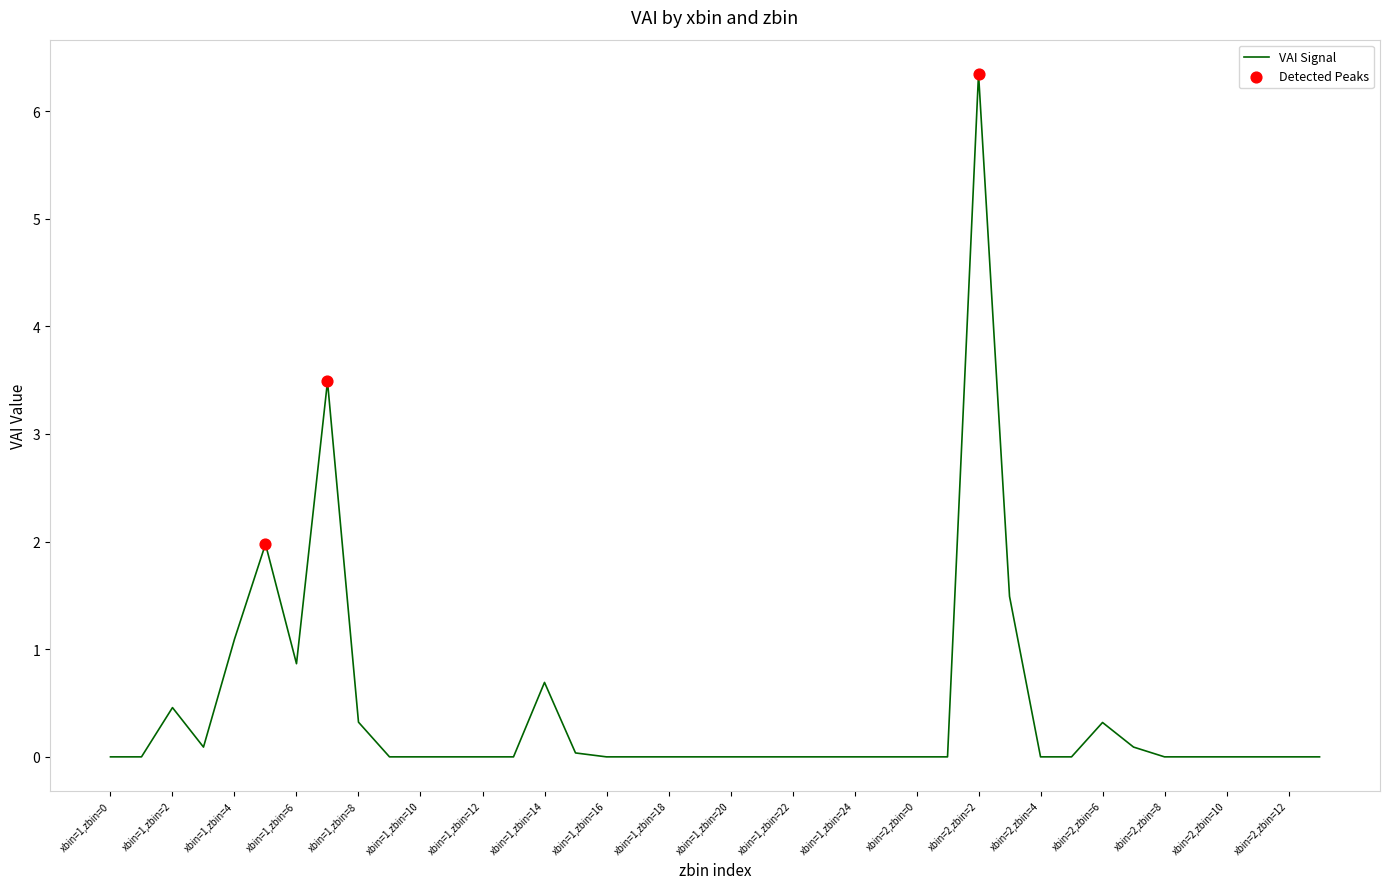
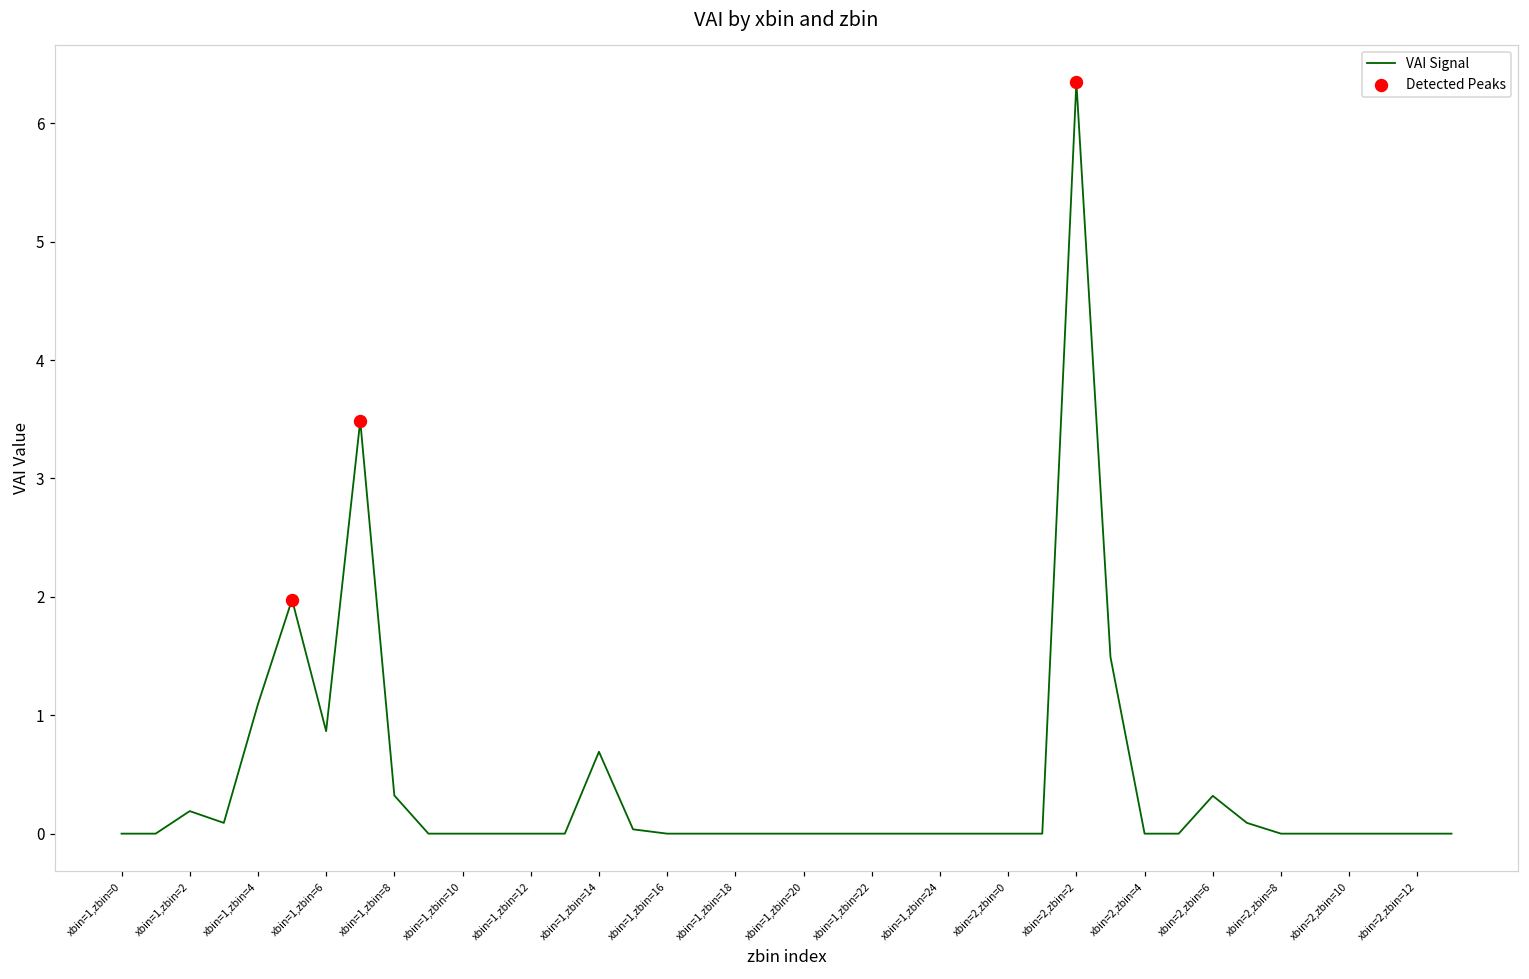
  {
    "VAI Signal": {
      "xbin=1,zbin=0": 0.00,
-     "xbin=1,zbin=2": 0.46,
+     "xbin=1,zbin=2": 0.19,
      "xbin=1,zbin=4": 1.09,
      "xbin=1,zbin=6": 0.87,
      "xbin=1,zbin=8": 0.32,
      "xbin=1,zbin=10": 0.00,
      "xbin=1,zbin=12": 0.00,
      "xbin=1,zbin=14": 0.69,
      "xbin=1,zbin=16": 0.00,
      "xbin=1,zbin=18": 0.00,
      "xbin=1,zbin=20": 0.00,
      "xbin=1,zbin=22": 0.00,
      "xbin=1,zbin=24": 0.00,
      "xbin=2,zbin=0": 0.00,
      "xbin=2,zbin=4": 0.00,
      "xbin=2,zbin=6": 0.32,
      "xbin=2,zbin=8": 0.00,
      "xbin=2,zbin=10": 0.00,
      "xbin=2,zbin=12": 0.00
    }
  }
